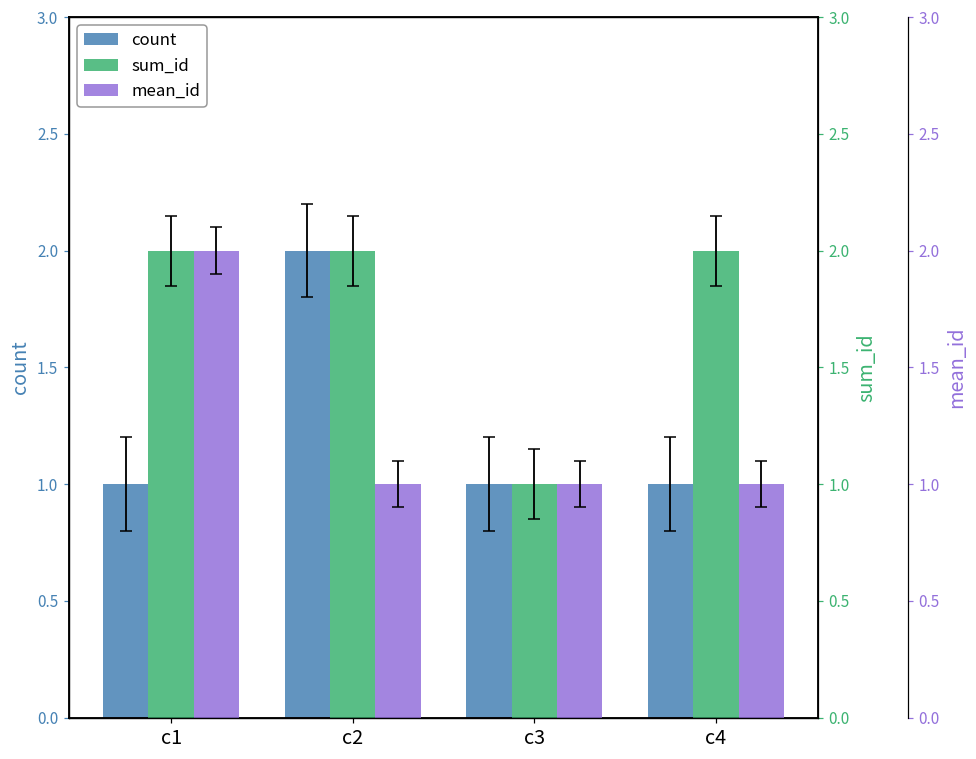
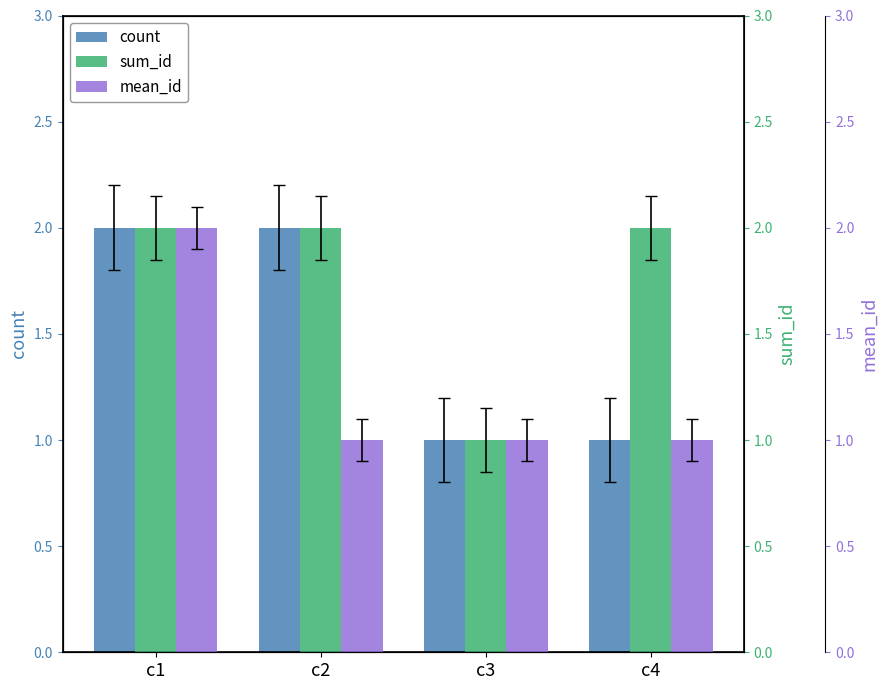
  {
    "count": {
-     "c1": 1,
+     "c1": 2,
      "c2": 2,
      "c3": 1,
      "c4": 1
    },
    "sum_id": {
      "c1": 2.00,
      "c2": 2.00,
      "c3": 1.00,
      "c4": 2.00
    },
    "mean_id": {
      "c1": 2.00,
      "c2": 1.00,
      "c3": 1.00,
      "c4": 1.00
    }
  }
